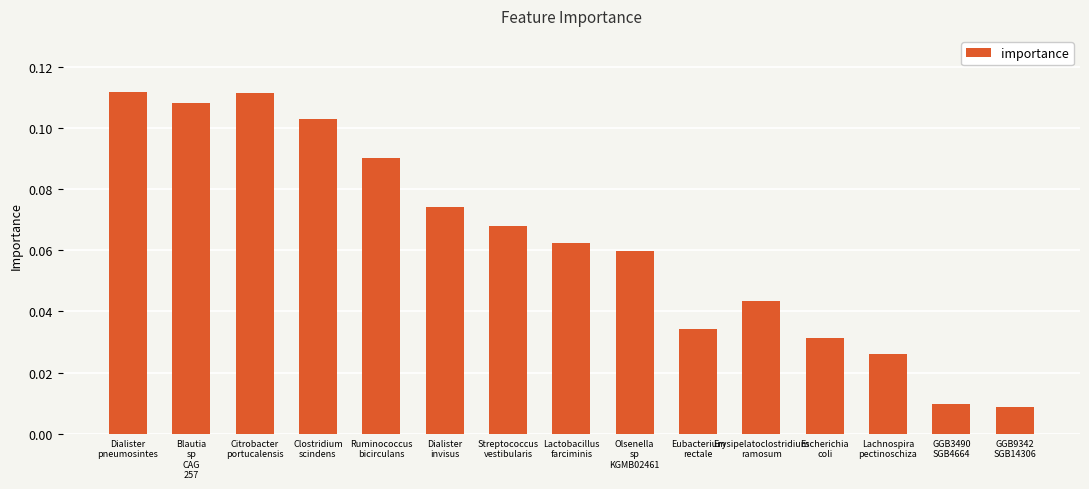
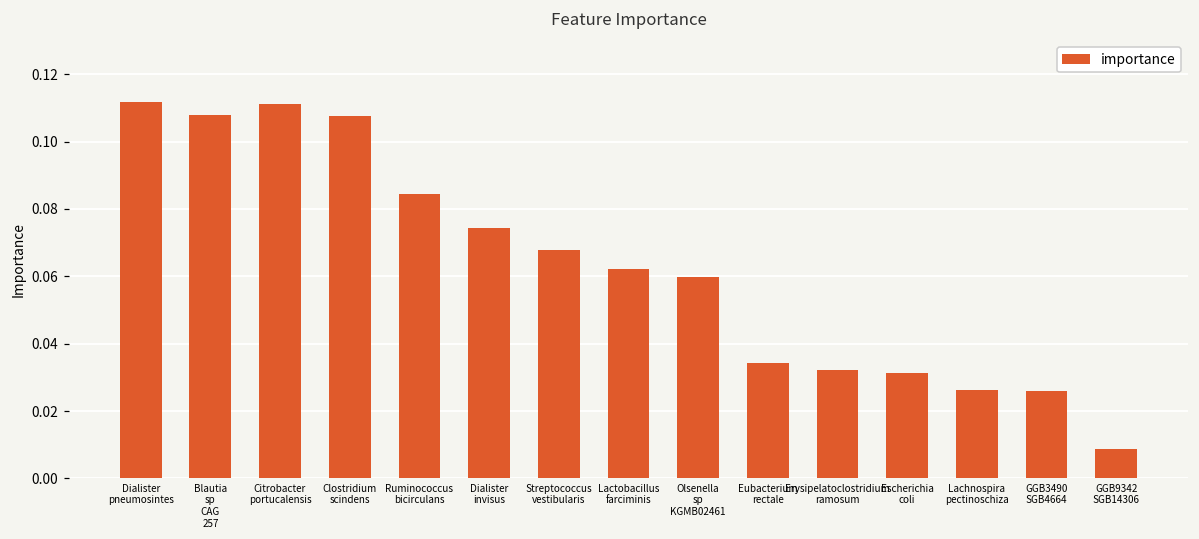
  {
    "Dialister pneumosintes": 0.112,
    "Blautia sp CAG 257": 0.108,
    "Citrobacter portucalensis": 0.111,
-   "Clostridium scindens": 0.103,
-   "Ruminococcus bicirculans": 0.090,
+   "Clostridium scindens": 0.108,
+   "Ruminococcus bicirculans": 0.084,
    "Dialister invisus": 0.074,
    "Streptococcus vestibularis": 0.068,
    "Lactobacillus farciminis": 0.062,
    "Olsenella sp KGMB02461": 0.060,
-   "Erysipelatoclostridium ramosum": 0.043,
+   "Erysipelatoclostridium ramosum": 0.032,
    "Lachnospira pectinoschiza": 0.026,
-   "GGB3490 SGB4664": 0.010,
+   "GGB3490 SGB4664": 0.026,
    "GGB9342 SGB14306": 0.009
  }
